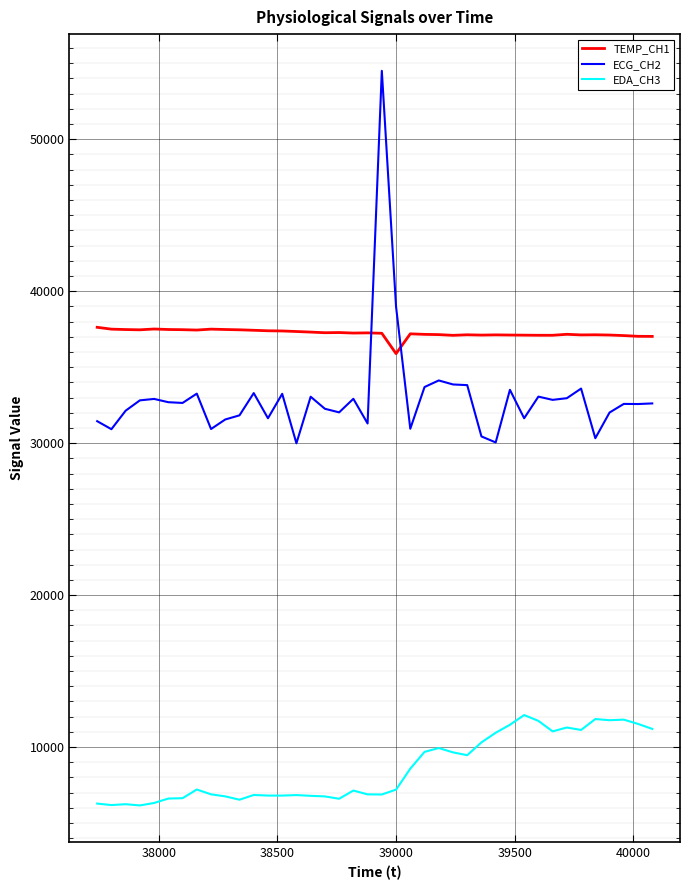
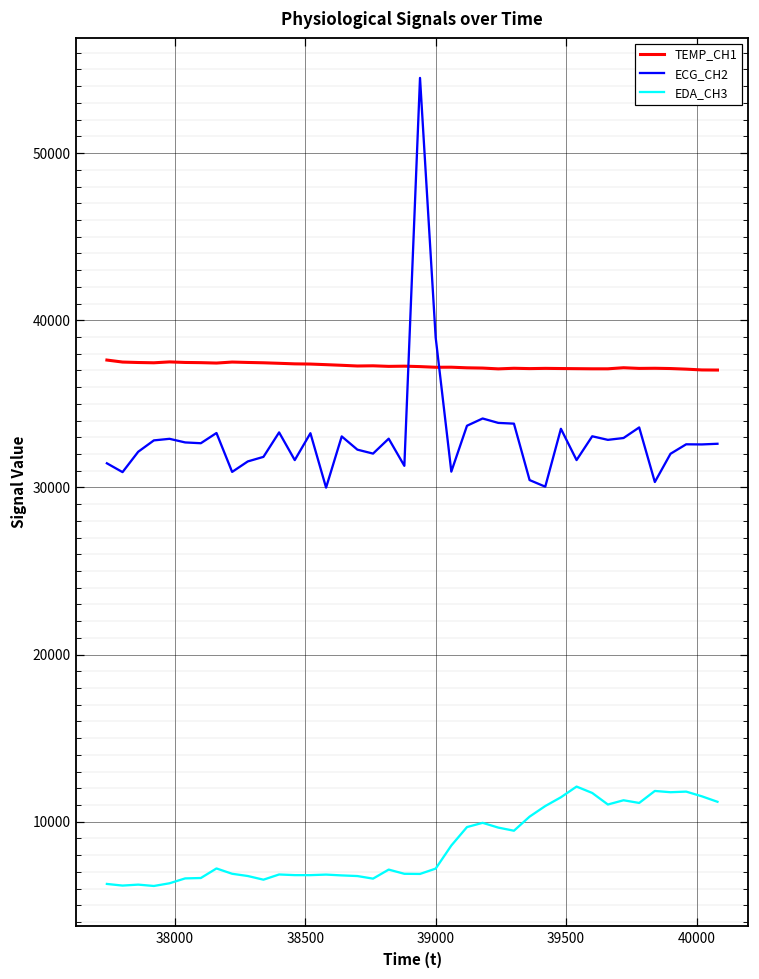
  {
    "TEMP_CH1": {
-     "39000": 35900
+     "39000": 37200
    },
    "ECG_CH2": {
      "39000": 39000
    },
    "EDA_CH3": {
      "39000": 7200
    }
  }
